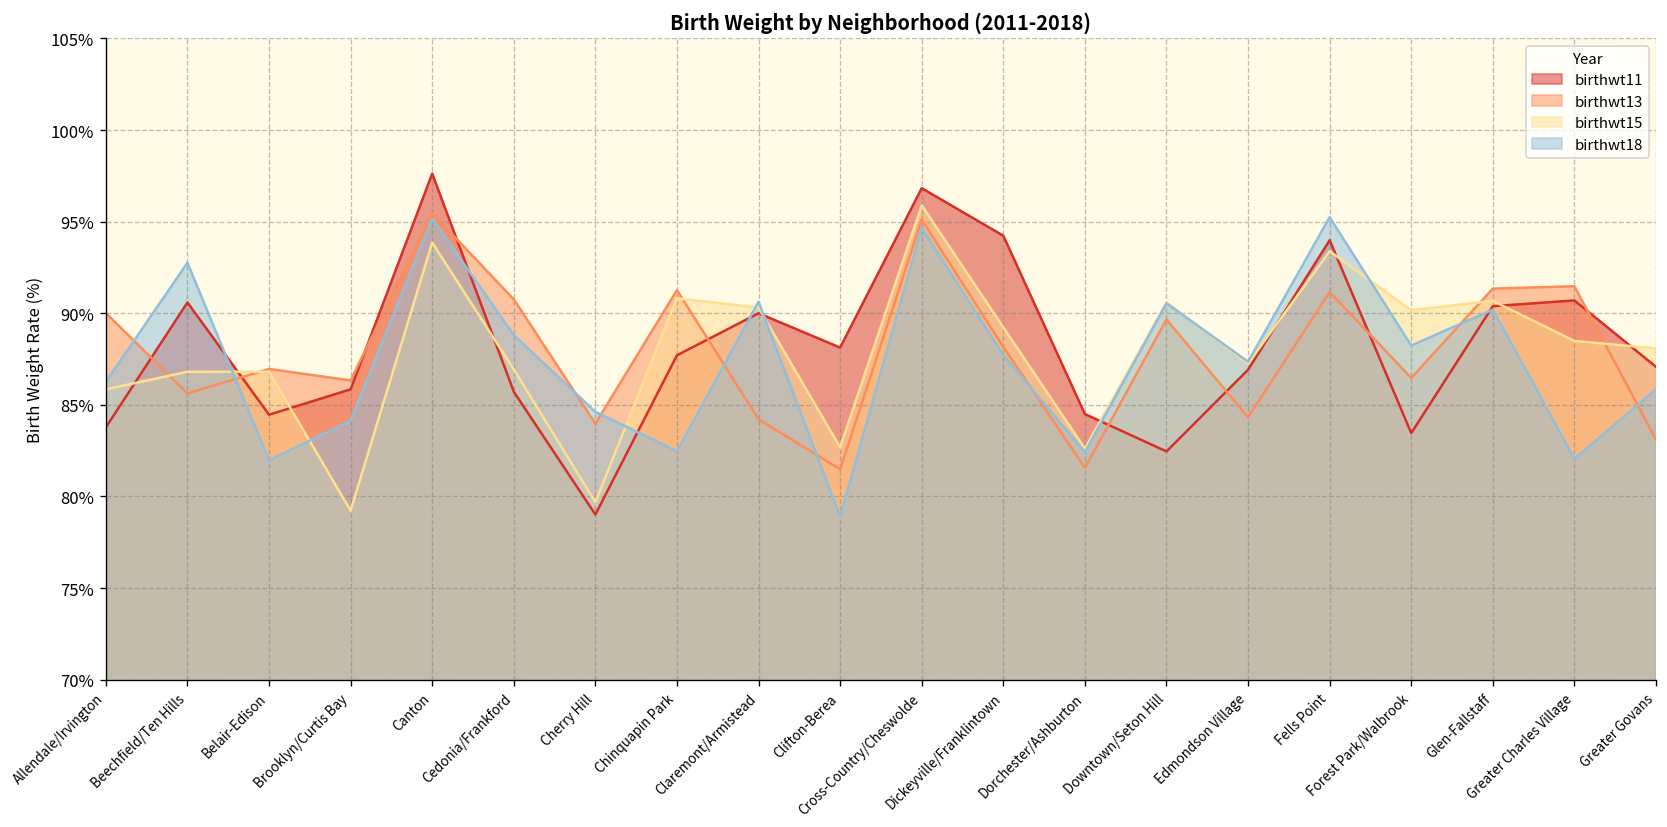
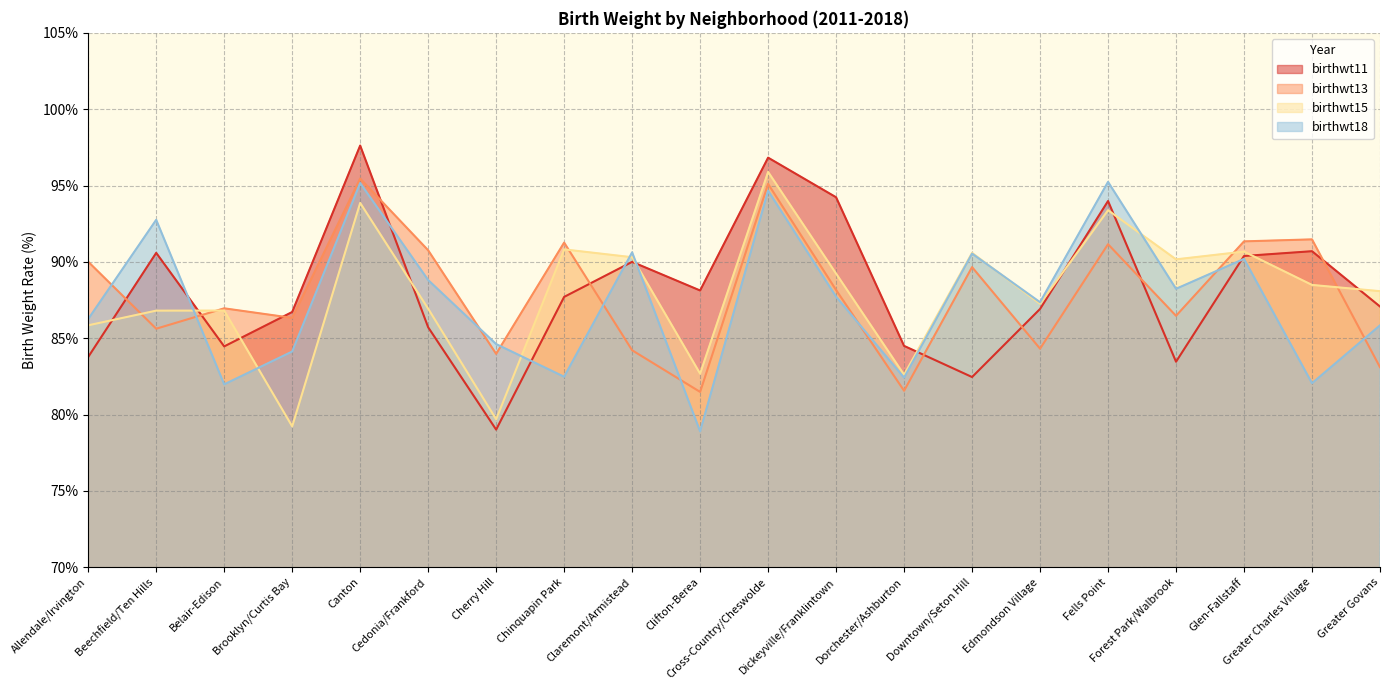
  {
    "birthwt11": {
      "Allendale/Irvington": "83.8%",
      "Beechfield/Ten Hills": "90.6%",
      "Belair-Edison": "84.5%",
-     "Brooklyn/Curtis Bay": "85.8%",
+     "Brooklyn/Curtis Bay": "86.7%",
      "Canton": "97.6%",
      "Cedonia/Frankford": "85.7%",
      "Cherry Hill": "79.0%",
      "Chinquapin Park": "87.7%",
      "Claremont/Armistead": "90.0%",
      "Clifton-Berea": "88.1%",
      "Cross-Country/Cheswolde": "96.8%",
      "Dickeyville/Franklintown": "94.2%",
      "Dorchester/Ashburton": "84.5%",
      "Downtown/Seton Hill": "82.5%",
      "Edmondson Village": "86.9%",
      "Fells Point": "94.0%",
      "Forest Park/Walbrook": "83.5%",
      "Glen-Fallstaff": "90.4%",
      "Greater Charles Village": "90.7%",
      "Greater Govans": "87.1%"
    },
    "birthwt13": {
      "Allendale/Irvington": "90.0%",
      "Beechfield/Ten Hills": "85.6%",
      "Brooklyn/Curtis Bay": "86.3%",
      "Canton": "95.5%",
      "Cedonia/Frankford": "90.8%",
      "Cherry Hill": "84.0%",
      "Chinquapin Park": "91.3%",
      "Claremont/Armistead": "84.2%",
      "Clifton-Berea": "81.5%",
      "Cross-Country/Cheswolde": "95.1%",
      "Dickeyville/Franklintown": "88.2%",
      "Dorchester/Ashburton": "81.6%",
      "Downtown/Seton Hill": "89.7%",
      "Edmondson Village": "84.3%",
      "Fells Point": "91.2%",
      "Forest Park/Walbrook": "86.5%",
      "Glen-Fallstaff": "91.3%",
      "Greater Charles Village": "91.5%",
      "Greater Govans": "83.1%"
    },
    "birthwt15": {
      "Allendale/Irvington": "85.8%",
      "Beechfield/Ten Hills": "86.8%",
      "Brooklyn/Curtis Bay": "79.2%",
      "Canton": "93.9%",
      "Cedonia/Frankford": "86.9%",
      "Cherry Hill": "79.7%",
      "Chinquapin Park": "90.8%",
      "Claremont/Armistead": "90.3%",
      "Clifton-Berea": "82.7%",
      "Cross-Country/Cheswolde": "95.9%",
      "Dickeyville/Franklintown": "89.2%",
      "Dorchester/Ashburton": "82.6%",
      "Fells Point": "93.4%",
      "Forest Park/Walbrook": "90.2%",
      "Glen-Fallstaff": "90.7%",
      "Greater Charles Village": "88.5%",
      "Greater Govans": "88.1%"
    },
    "birthwt18": {
      "Allendale/Irvington": "86.3%",
      "Beechfield/Ten Hills": "92.8%",
      "Belair-Edison": "82.0%",
      "Brooklyn/Curtis Bay": "84.1%",
      "Canton": "95.2%",
      "Cedonia/Frankford": "88.8%",
      "Cherry Hill": "84.6%",
      "Chinquapin Park": "82.5%",
      "Claremont/Armistead": "90.6%",
      "Clifton-Berea": "78.9%",
      "Cross-Country/Cheswolde": "94.7%",
      "Dickeyville/Franklintown": "87.7%",
      "Dorchester/Ashburton": "82.4%",
      "Fells Point": "95.2%",
      "Forest Park/Walbrook": "88.2%",
      "Glen-Fallstaff": "90.2%",
      "Greater Charles Village": "82.1%",
      "Greater Govans": "85.8%"
    }
  }
